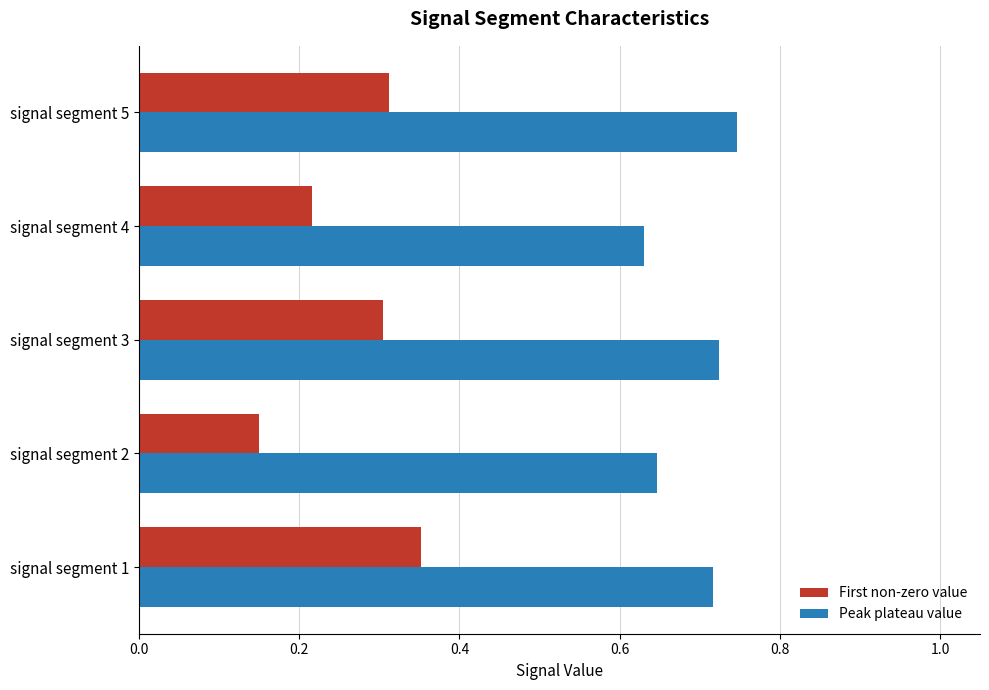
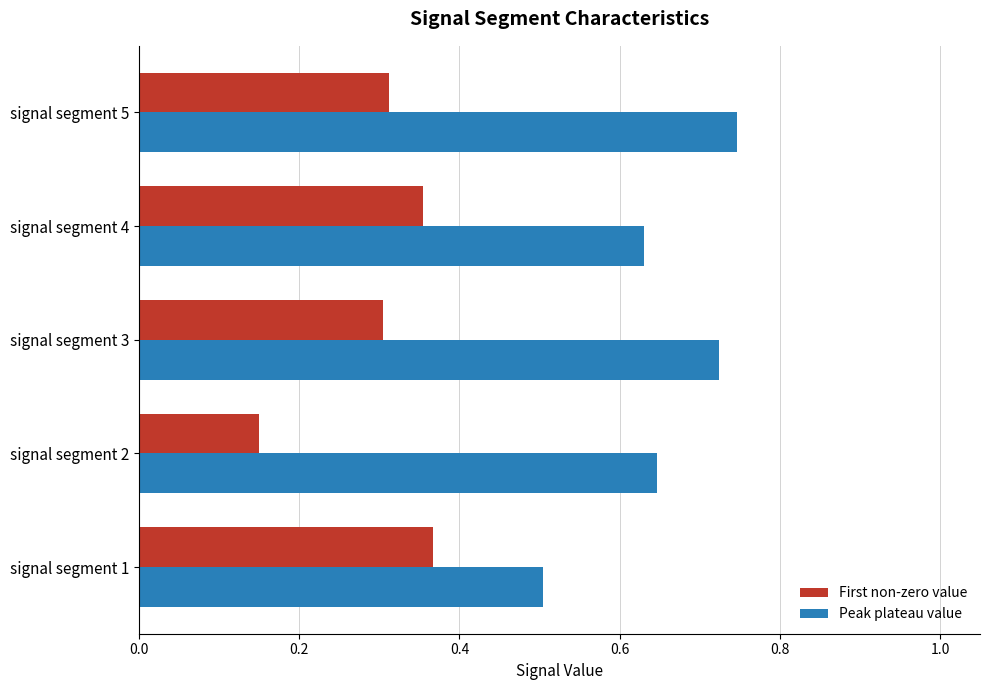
  {
    "First non-zero value": {
      "signal segment 5": 0.31,
-     "signal segment 4": 0.22,
+     "signal segment 4": 0.35,
      "signal segment 3": 0.31,
      "signal segment 2": 0.15,
-     "signal segment 1": 0.35
+     "signal segment 1": 0.37
    },
    "Peak plateau value": {
      "signal segment 5": 0.75,
      "signal segment 4": 0.63,
      "signal segment 3": 0.72,
      "signal segment 2": 0.65,
-     "signal segment 1": 0.72
+     "signal segment 1": 0.50
    }
  }
